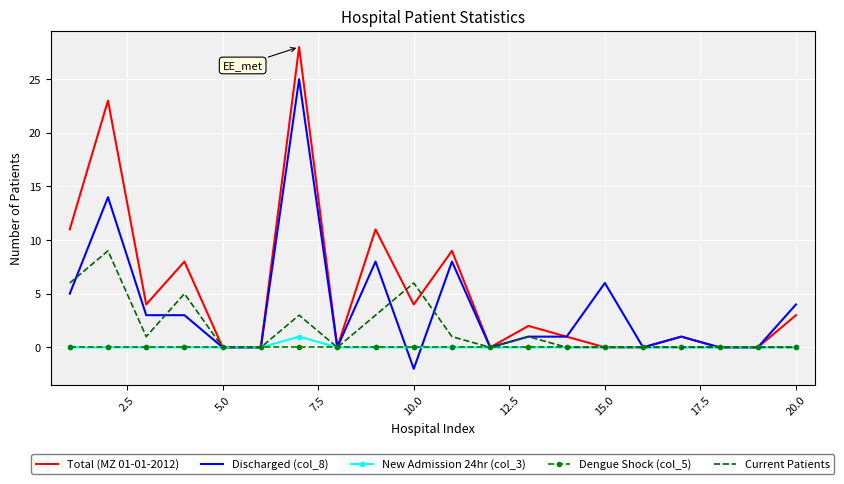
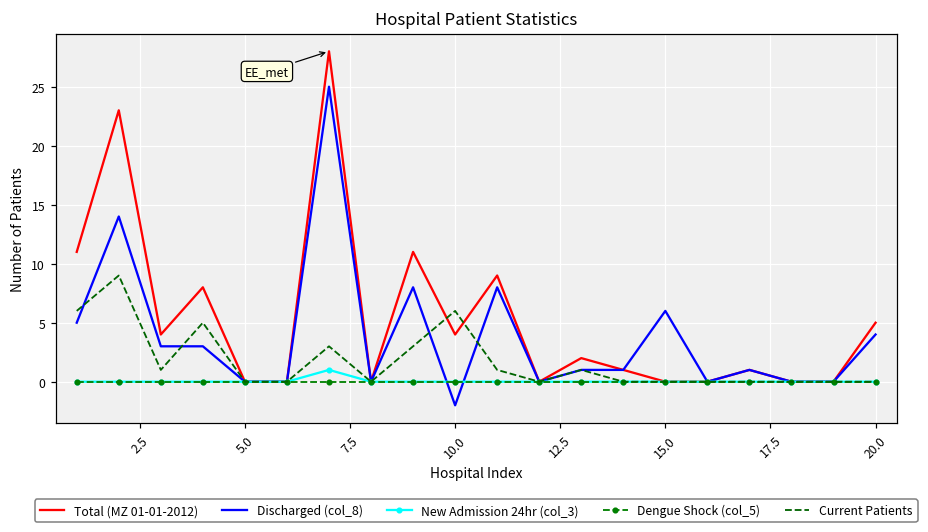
  {
    "Total (MZ 01-01-2012)": {
      "10.0": 4,
-     "20.0": 3
+     "20.0": 5
    },
    "Discharged (col_8)": {
      "10.0": -2,
      "15.0": 6,
      "20.0": 4
    }
  }
